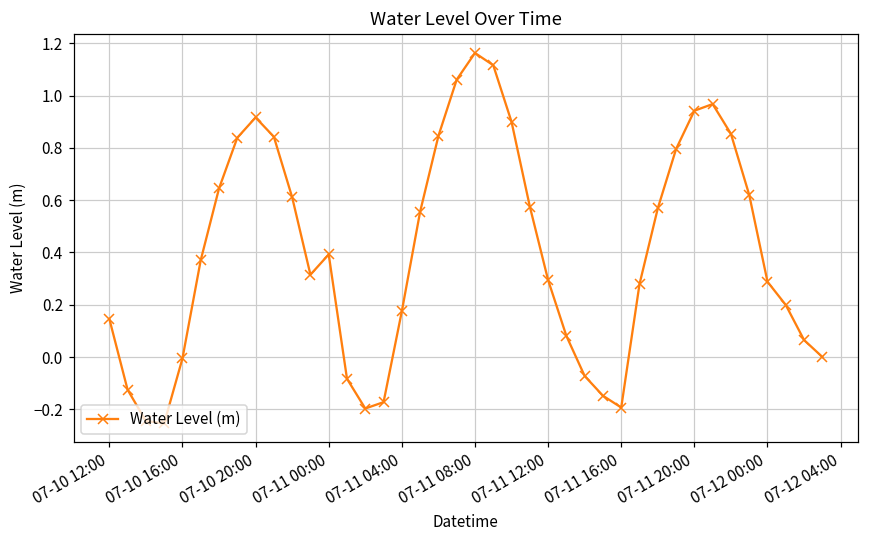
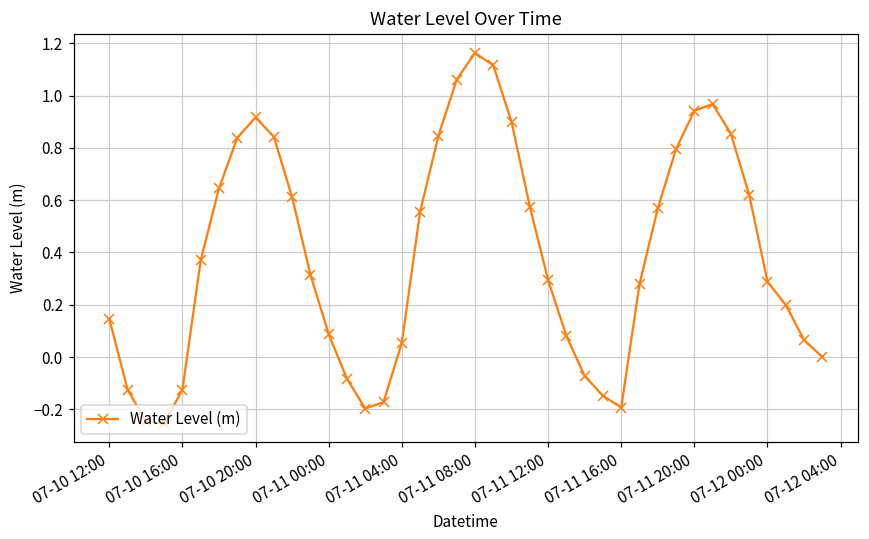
  {
    "07-10 12:00": 0.15,
-   "07-10 16:00": -0.01,
+   "07-10 16:00": -0.12,
    "07-10 20:00": 0.92,
-   "07-11 00:00": 0.39,
-   "07-11 04:00": 0.18,
+   "07-11 00:00": 0.09,
+   "07-11 04:00": 0.05,
    "07-11 08:00": 1.16,
    "07-11 12:00": 0.29,
    "07-11 16:00": -0.19,
    "07-11 20:00": 0.94,
    "07-12 00:00": 0.29
  }
